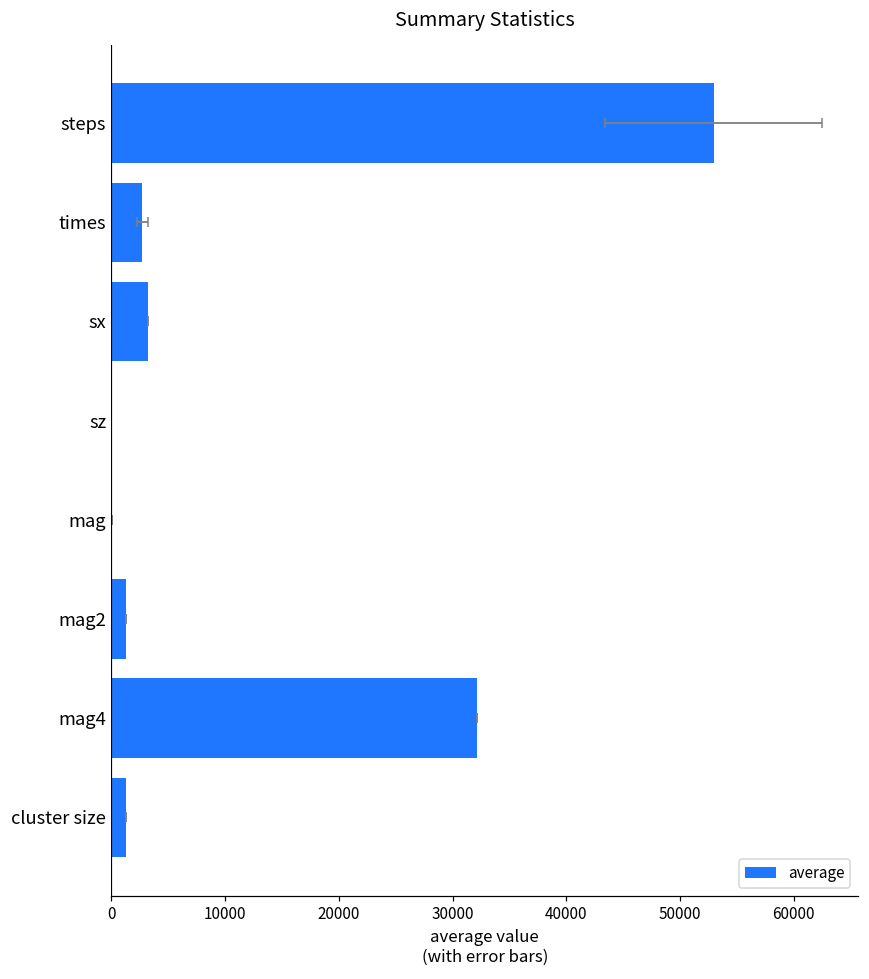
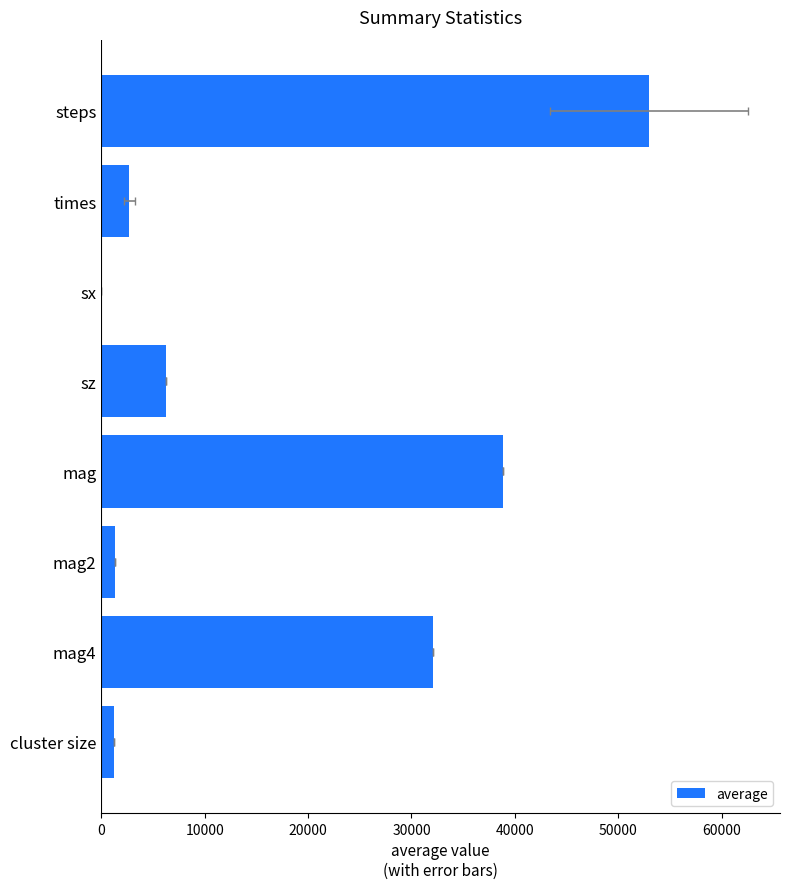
  {
    "average": {
      "steps": 53000,
      "times": 2700,
-     "sx": 3200,
-     "sz": 0,
-     "mag": 0,
+     "sx": 0,
+     "sz": 6300,
+     "mag": 38900,
      "mag2": 1300,
      "mag4": 32100,
      "cluster size": 1200
    }
  }
